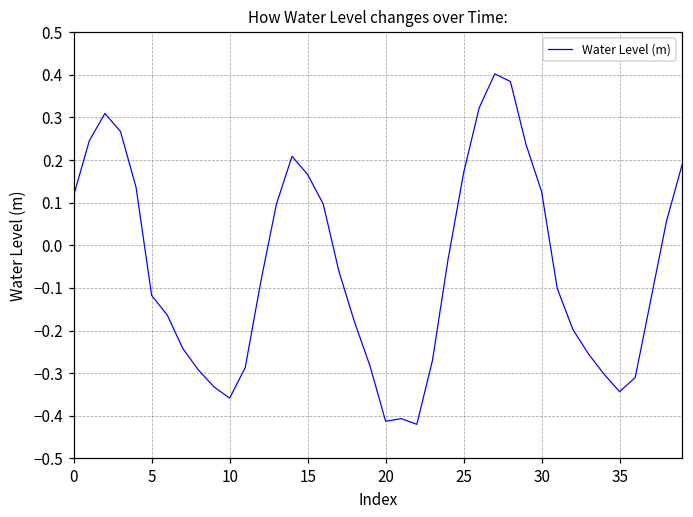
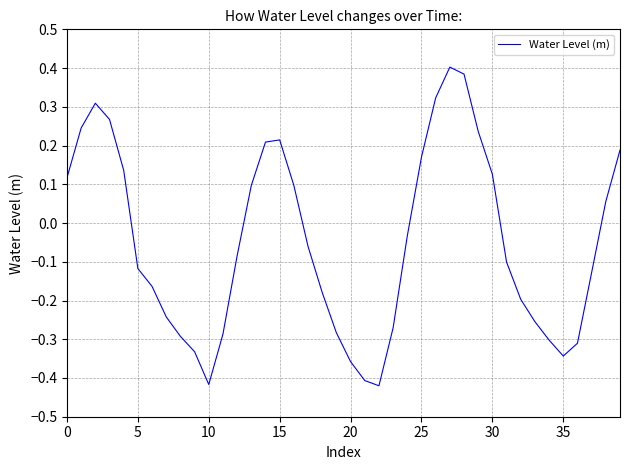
  {
    "0": 0.12,
    "5": -0.12,
-   "10": -0.36,
-   "15": 0.17,
-   "20": -0.41,
+   "10": -0.42,
+   "15": 0.21,
+   "20": -0.36,
    "25": 0.17,
    "30": 0.13,
    "35": -0.34
  }
